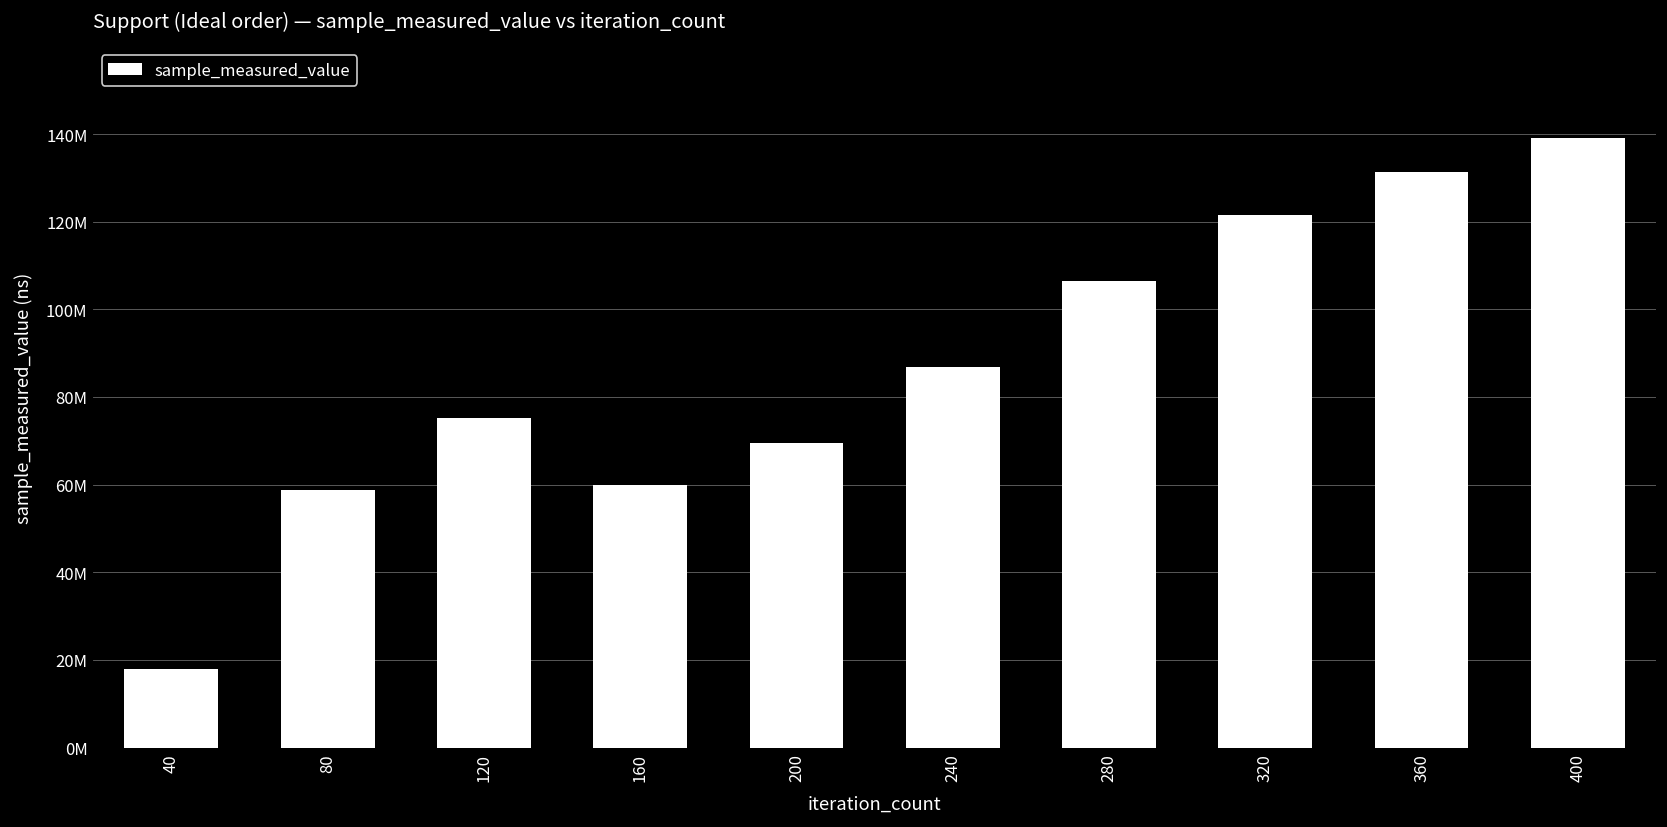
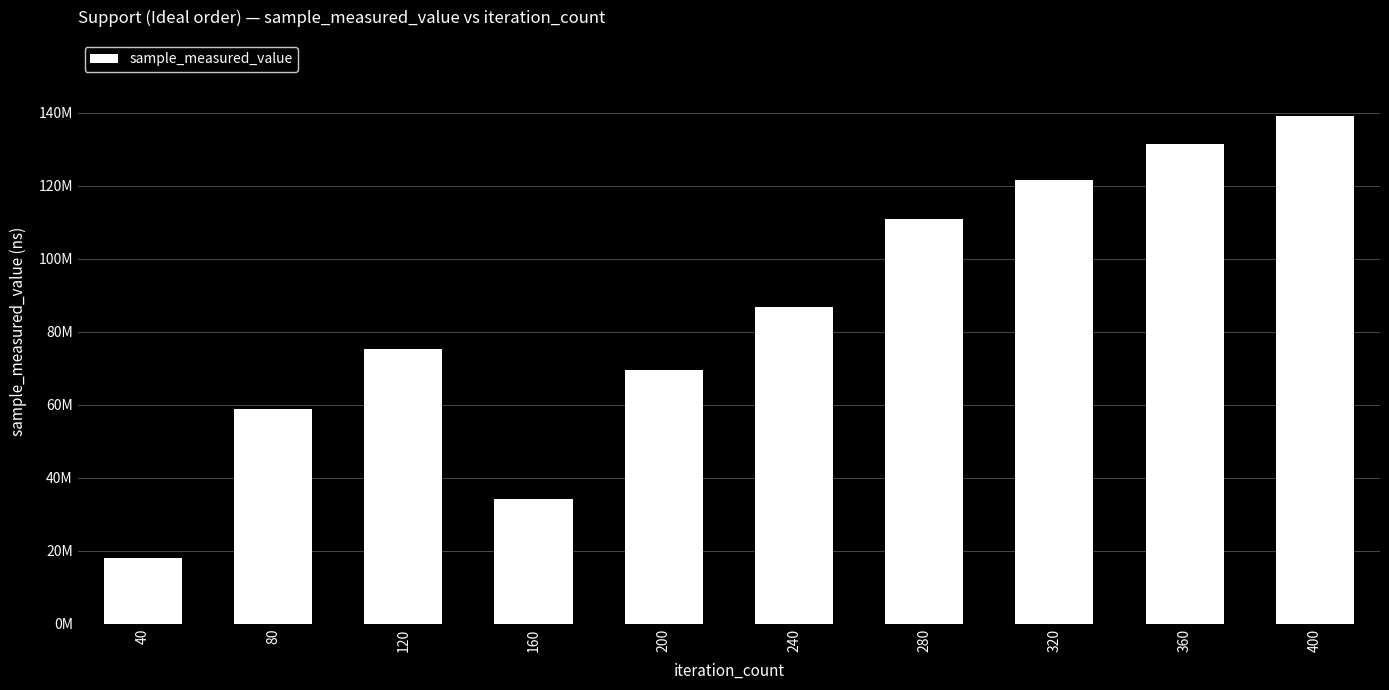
  {
    "40": 18000000,
    "80": 59000000,
    "120": 75000000,
-   "160": 60000000,
+   "160": 34000000,
    "200": 70000000,
    "240": 87000000,
-   "280": 107000000,
+   "280": 111000000,
    "320": 122000000,
    "360": 131000000,
    "400": 139000000
  }
